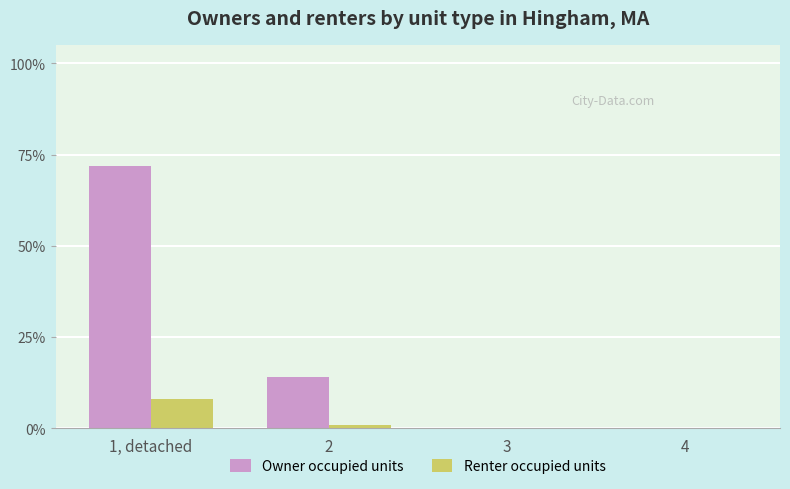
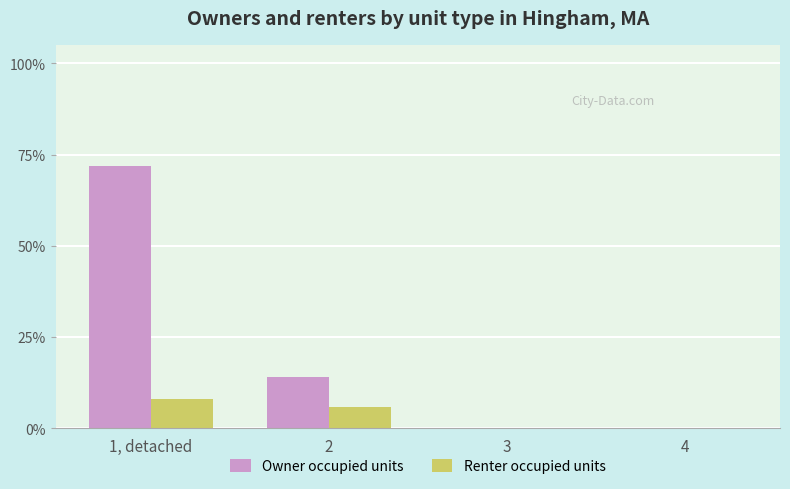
  {
    "Owner occupied units": {
      "1, detached": "72%",
      "2": "14%",
      "3": "0%",
      "4": "0%"
    },
    "Renter occupied units": {
      "1, detached": "8%",
-     "2": "1%",
+     "2": "6%",
      "3": "0%",
      "4": "0%"
    }
  }
